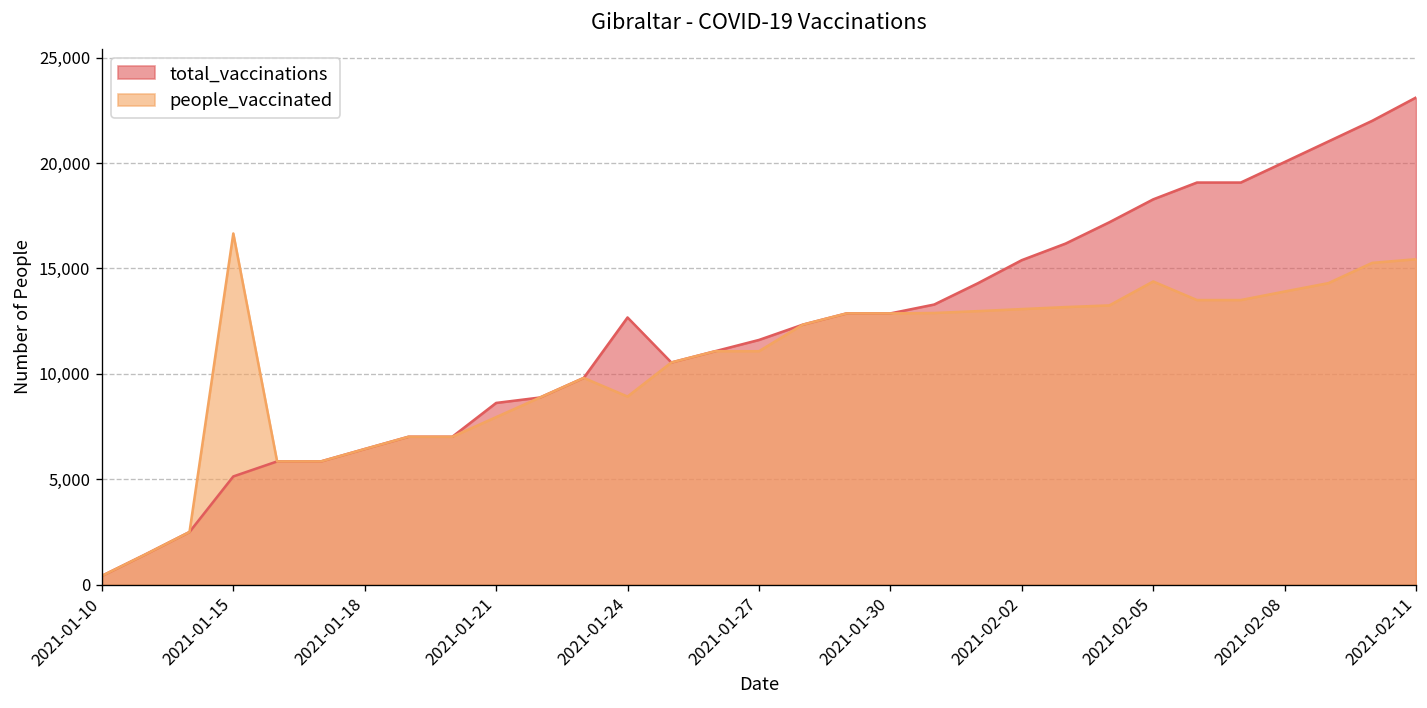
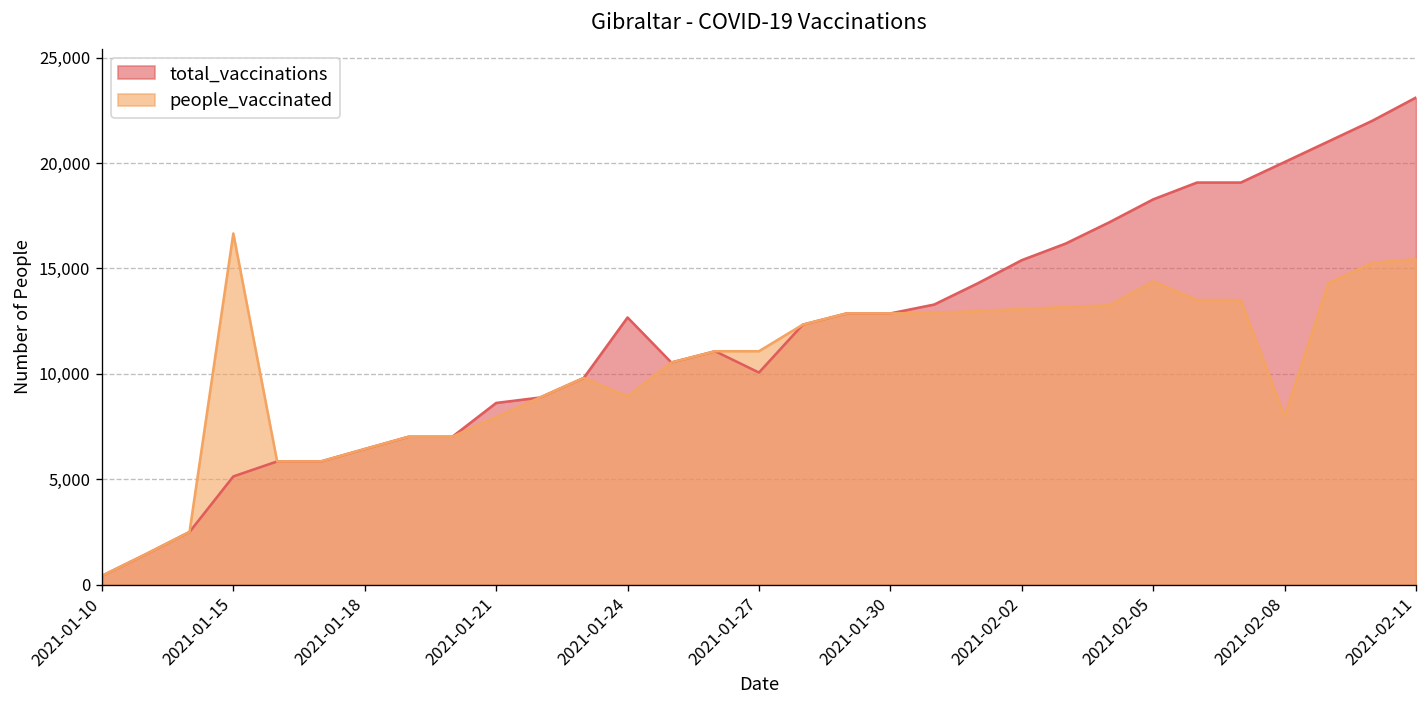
  {
    "total_vaccinations": {
      "2021-01-15": "5,100",
      "2021-01-21": "8,600",
      "2021-01-24": "12,700",
-     "2021-01-27": "11,600",
+     "2021-01-27": "10,100",
      "2021-02-02": "15,400",
      "2021-02-05": "18,300",
      "2021-02-08": "20,000",
      "2021-02-11": "23,100"
    },
    "people_vaccinated": {
      "2021-01-15": "16,700",
      "2021-01-21": "7,900",
      "2021-01-24": "8,900",
      "2021-01-27": "11,100",
      "2021-02-02": "13,100",
      "2021-02-05": "14,400",
-     "2021-02-08": "13,900",
+     "2021-02-08": "8,000",
      "2021-02-11": "15,400"
    }
  }
